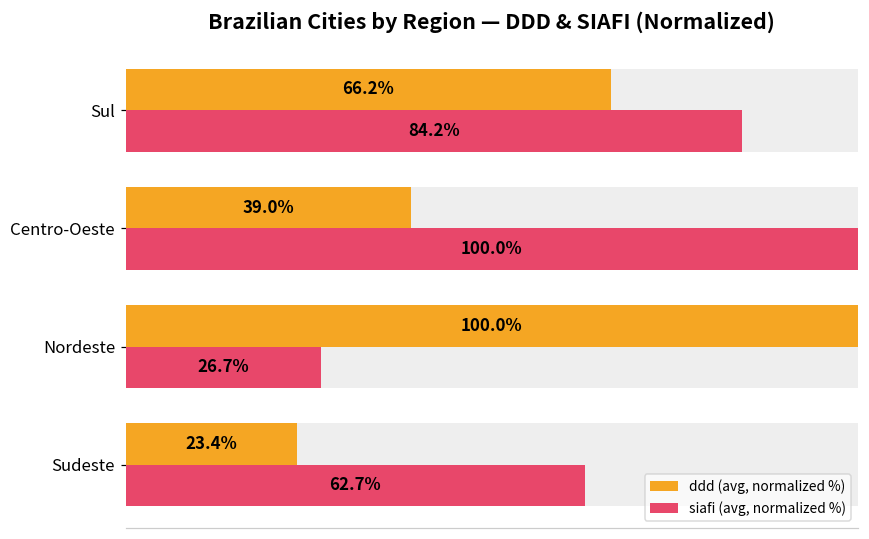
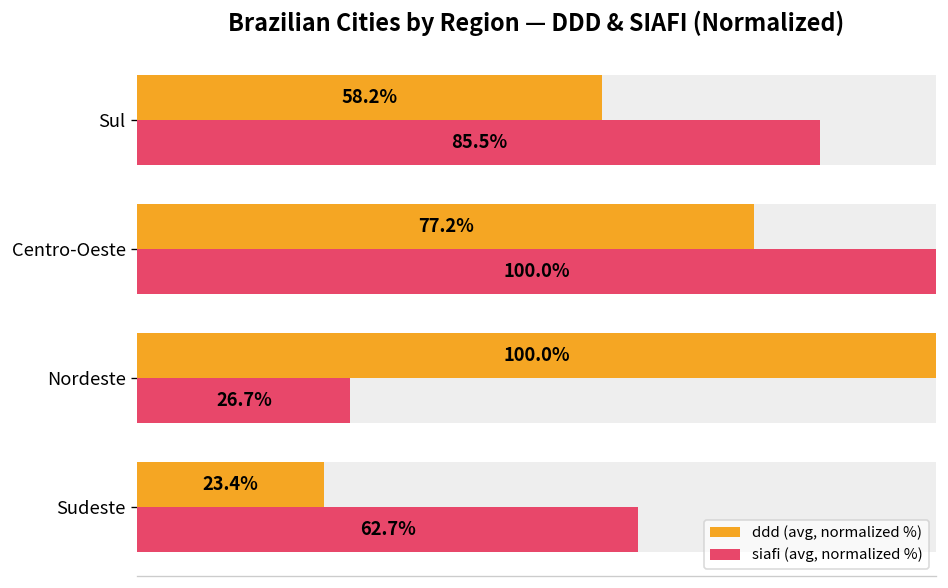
  {
    "ddd (avg, normalized %)": {
-     "Sul": "66.2%",
-     "Centro-Oeste": "39.0%",
+     "Sul": "58.2%",
+     "Centro-Oeste": "77.2%",
      "Nordeste": "100.0%"
    },
    "siafi (avg, normalized %)": {
-     "Sul": "84.2%",
+     "Sul": "85.5%",
      "Centro-Oeste": "100.0%"
    }
  }
